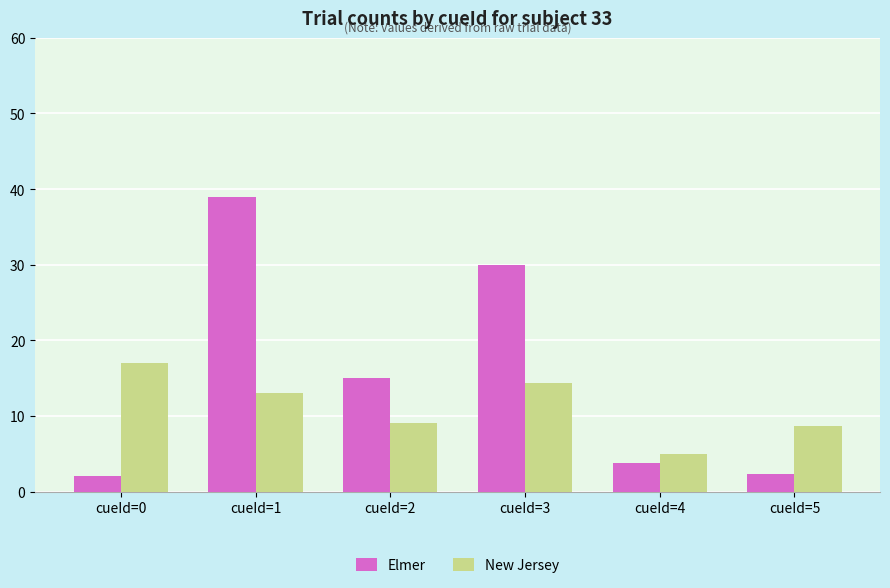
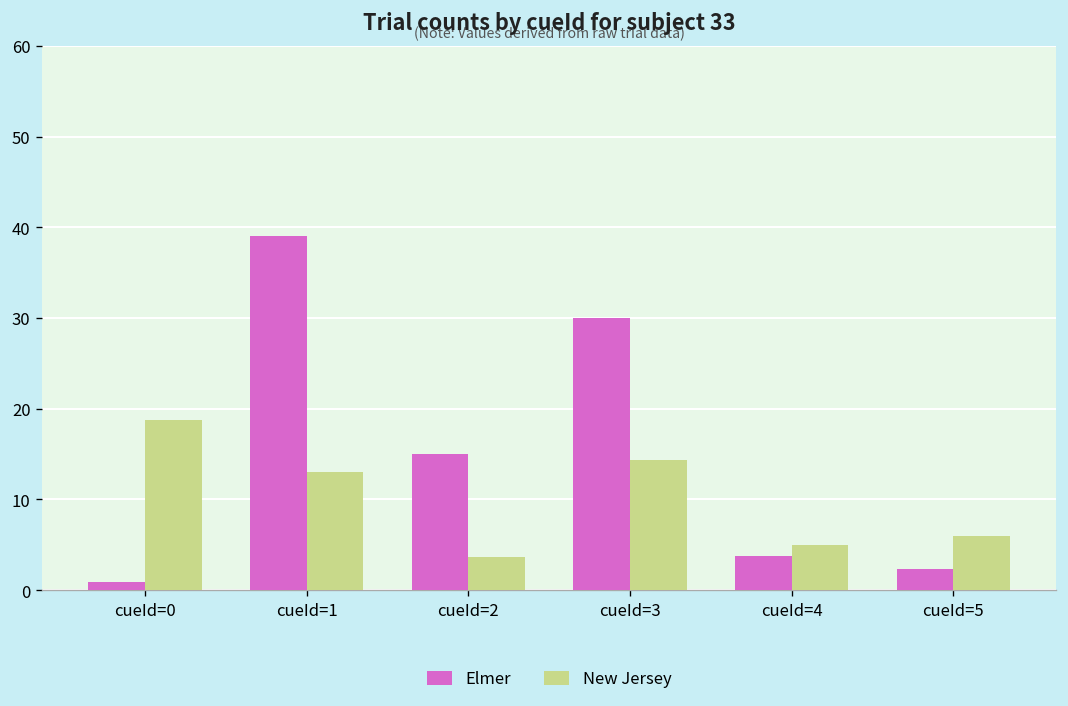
  {
    "Elmer": {
-     "cueId=0": 2,
+     "cueId=0": 1,
      "cueId=1": 39,
      "cueId=2": 15,
      "cueId=3": 30,
      "cueId=4": 4,
      "cueId=5": 2
    },
    "New Jersey": {
-     "cueId=0": 17,
+     "cueId=0": 19,
      "cueId=1": 13,
-     "cueId=2": 9,
+     "cueId=2": 4,
      "cueId=3": 14,
      "cueId=4": 5,
-     "cueId=5": 9
+     "cueId=5": 6
    }
  }
